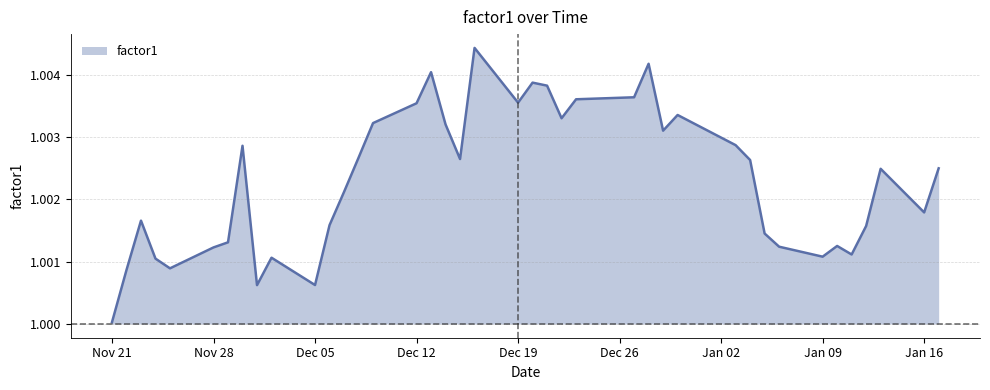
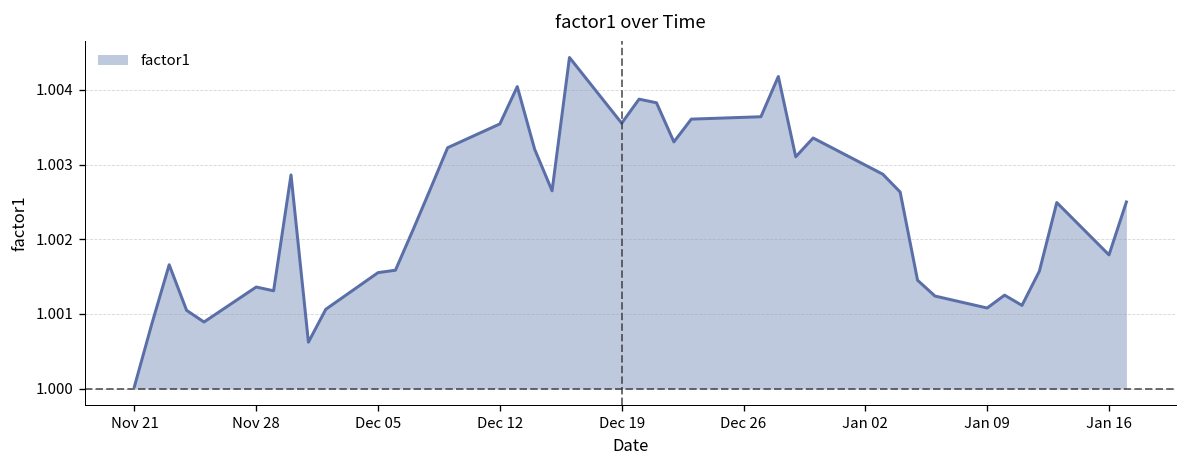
  {
    "Nov 21": 1.0000,
-   "Nov 28": 1.0012,
-   "Dec 05": 1.0006,
+   "Nov 28": 1.0014,
+   "Dec 05": 1.0016,
    "Dec 12": 1.0035,
    "Dec 19": 1.0036,
    "Jan 09": 1.0011,
    "Jan 16": 1.0018
  }
